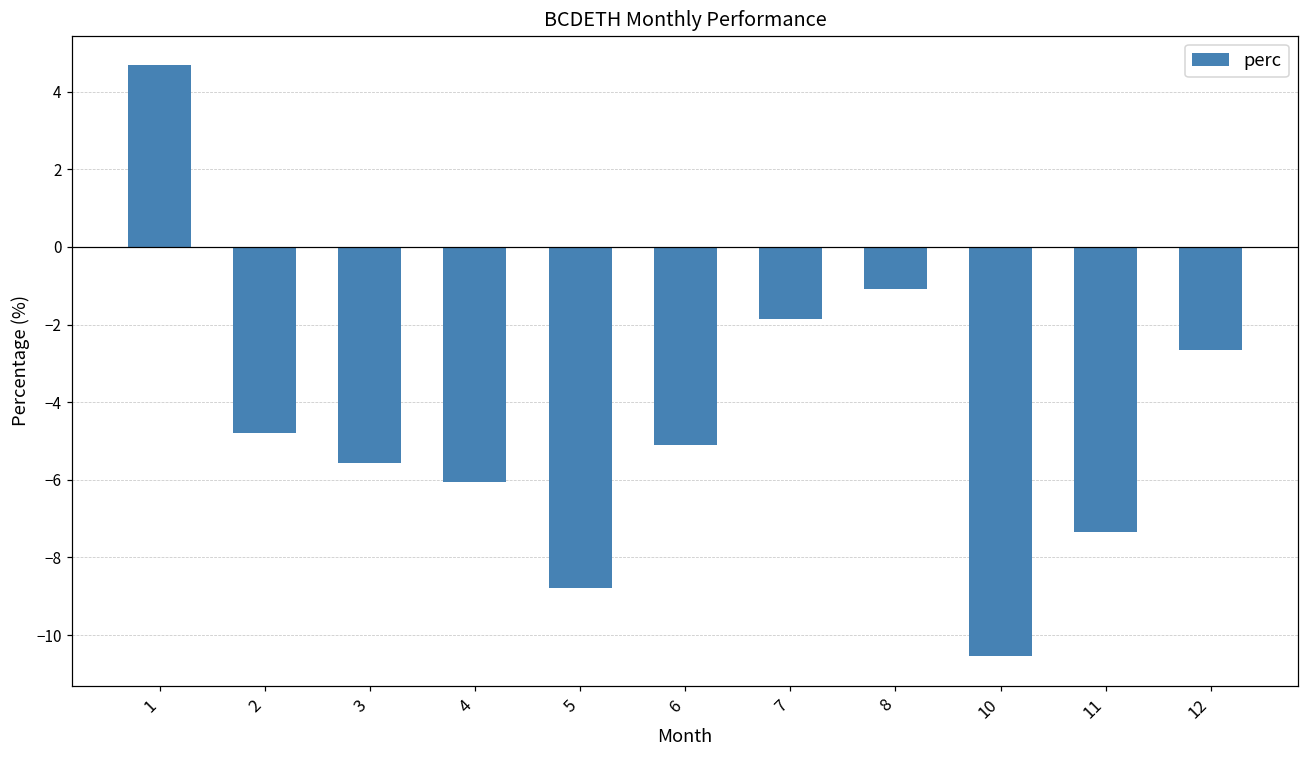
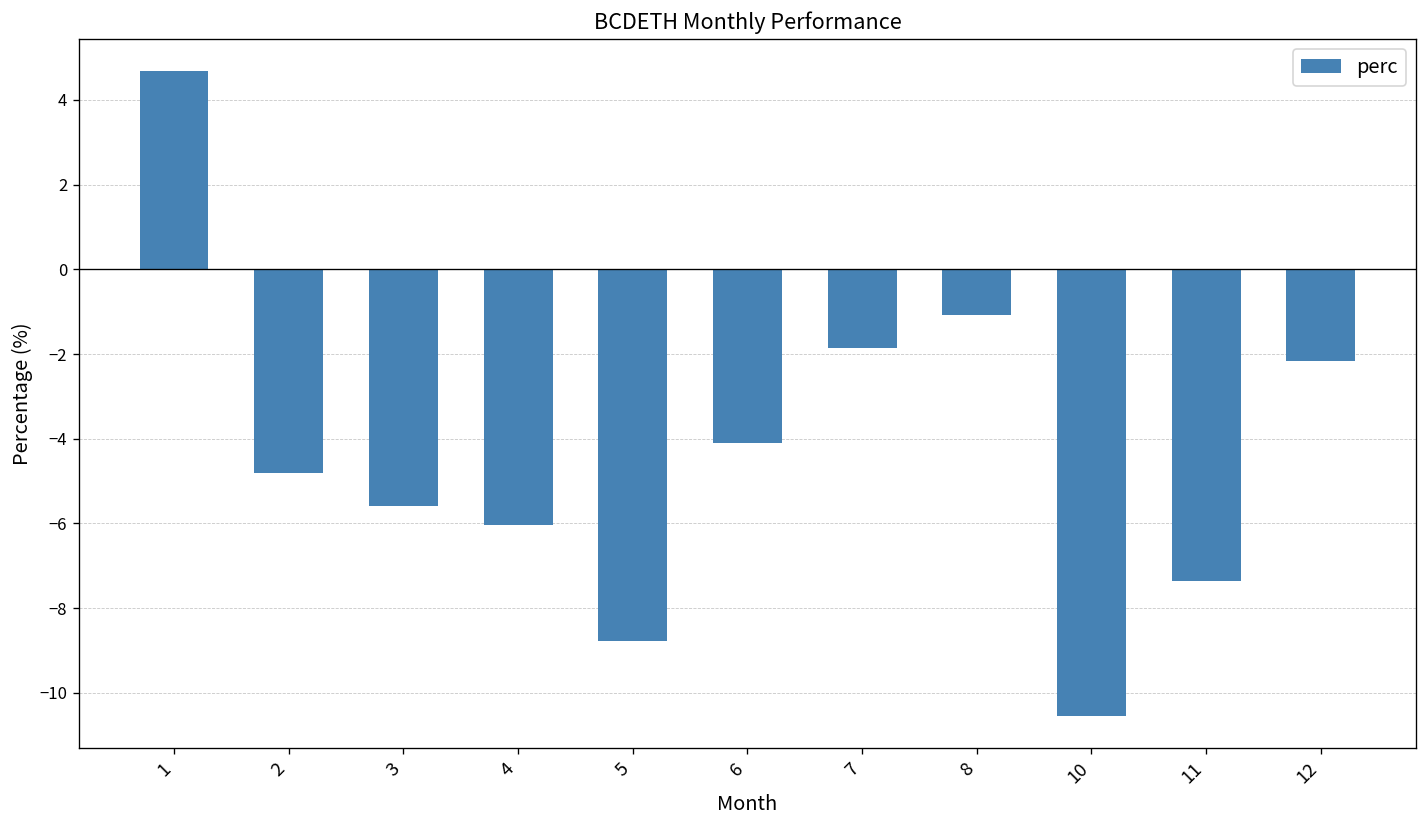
  {
    "1": 4.7,
    "2": -4.8,
    "3": -5.6,
    "4": -6.0,
    "5": -8.8,
-   "6": -5.1,
+   "6": -4.1,
    "7": -1.8,
    "8": -1.1,
    "10": -10.6,
    "11": -7.4,
-   "12": -2.6
+   "12": -2.2
  }
